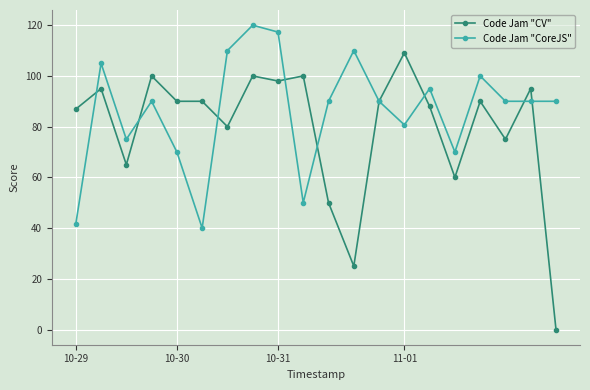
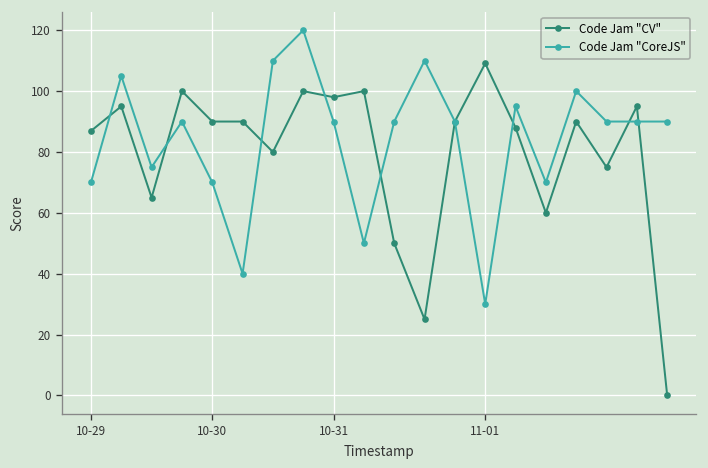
  {
    "Code Jam \"CV\"": {
      "10-29": 87,
      "10-30": 90,
      "10-31": 98,
      "11-01": 109
    },
    "Code Jam \"CoreJS\"": {
-     "10-29": 42,
+     "10-29": 70,
      "10-30": 70,
-     "10-31": 117,
-     "11-01": 81
+     "10-31": 90,
+     "11-01": 30
    }
  }
